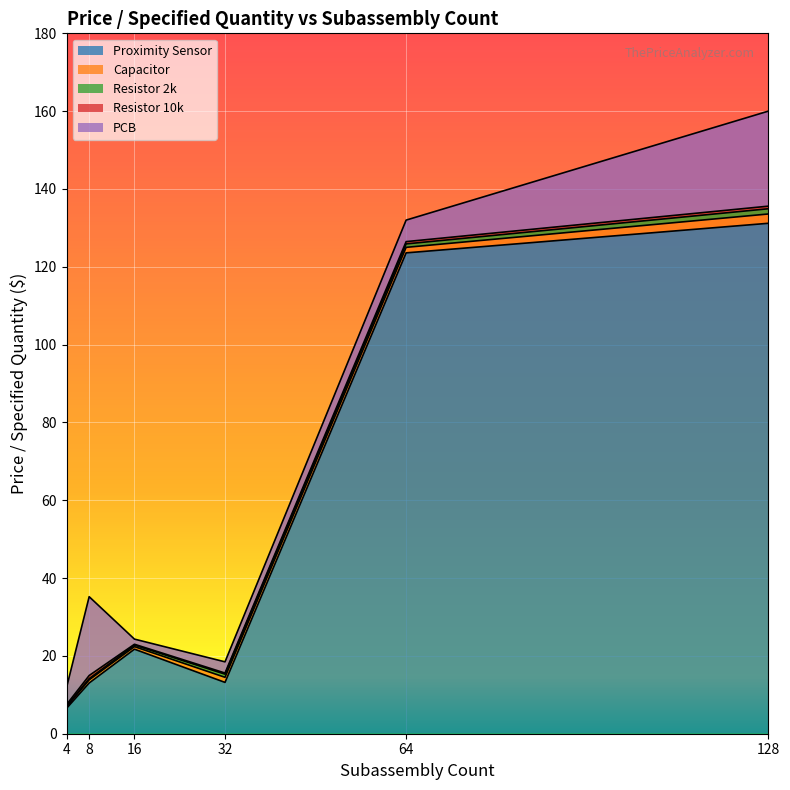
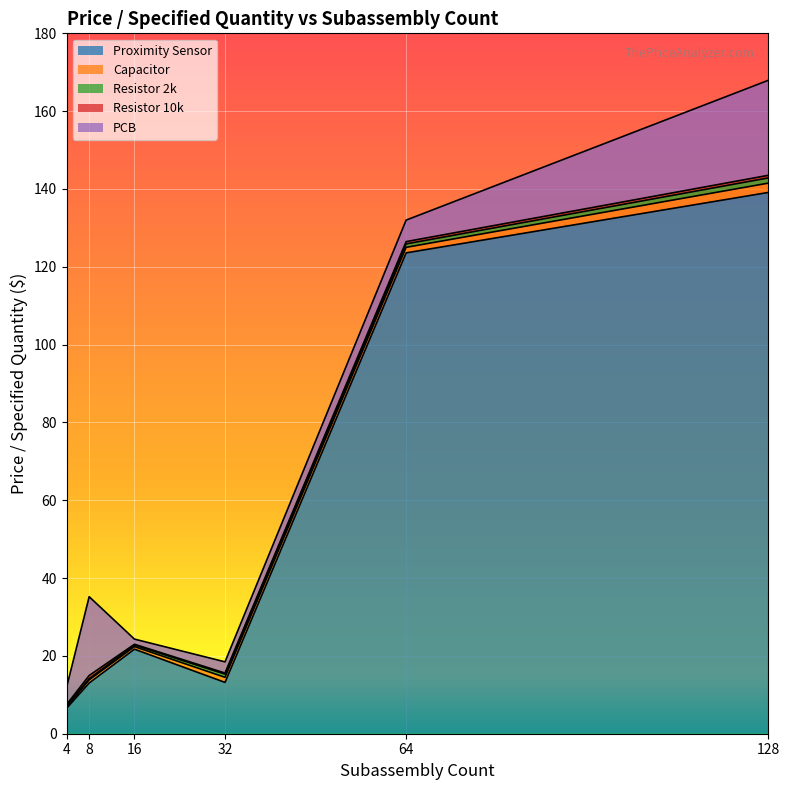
  {
    "Proximity Sensor": {
      "8": 13,
      "16": 22,
      "32": 13,
      "64": 124,
-     "128": 131
+     "128": 139
    },
    "Capacitor": {
      "32": 1,
      "64": 1,
      "128": 2
    },
    "Resistor 10k": {
      "8": 1
    },
    "PCB": {
      "4": 4,
      "8": 20,
      "16": 1,
      "32": 3,
      "64": 6,
      "128": 24
    }
  }
